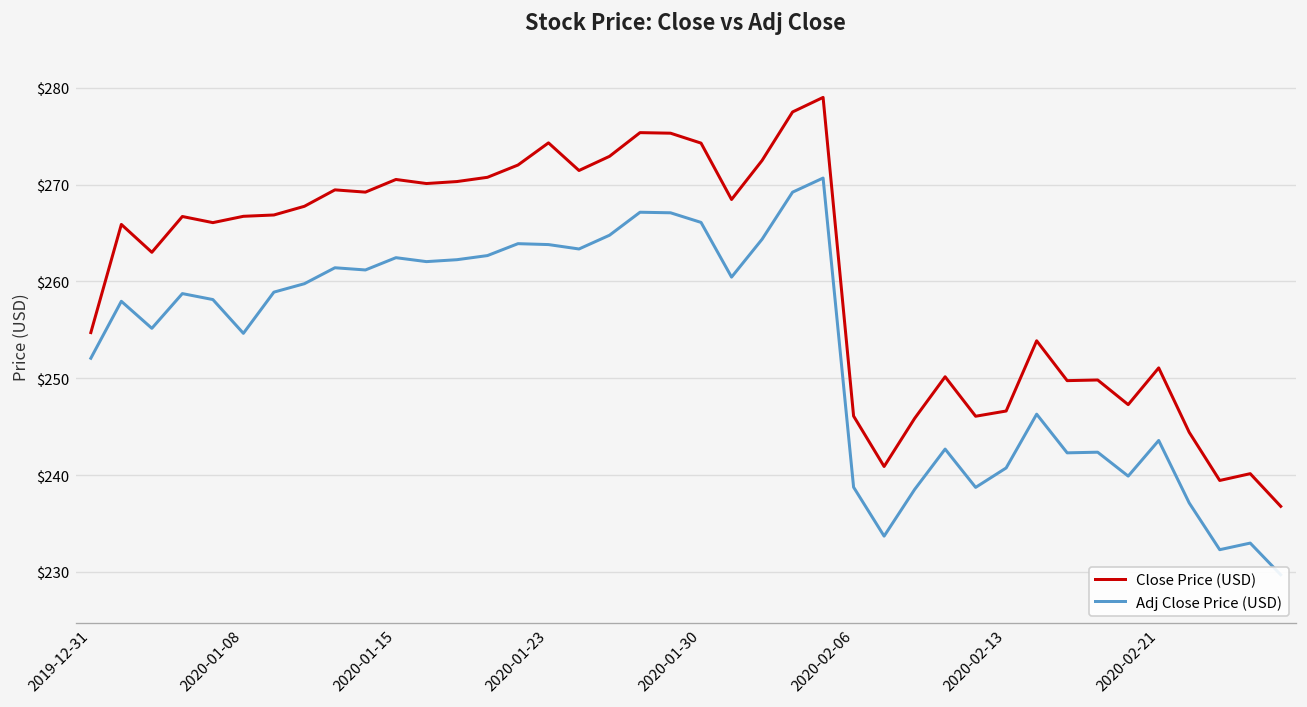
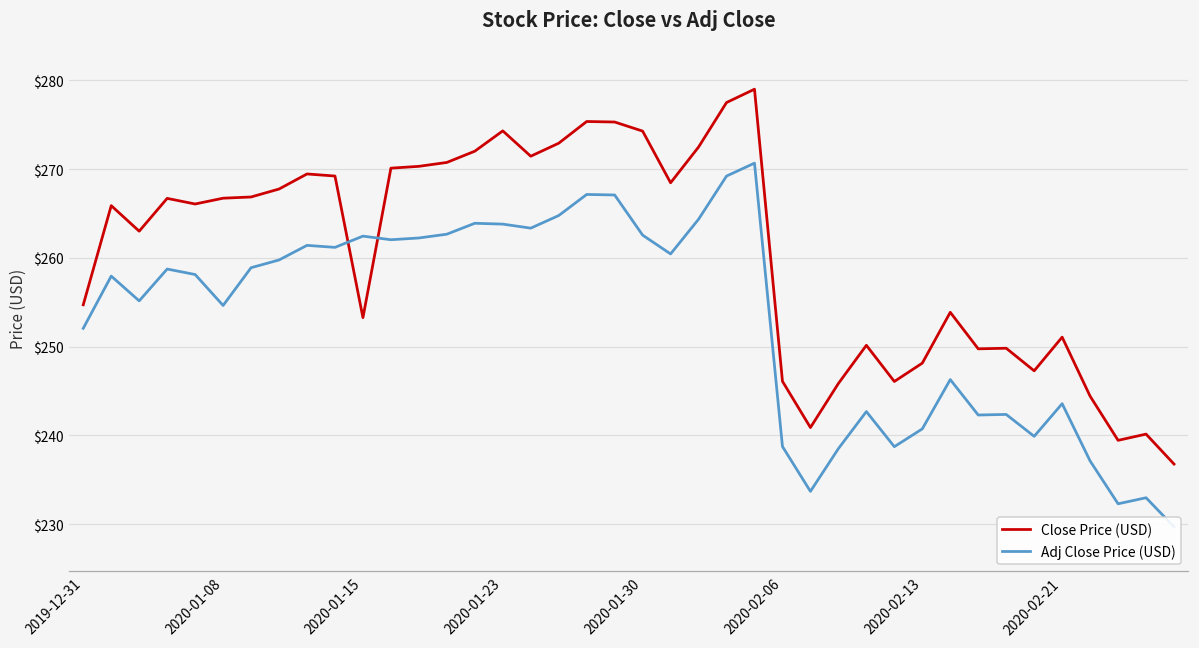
  {
    "Close Price (USD)": {
      "2019-12-31": "$255",
      "2020-01-08": "$267",
-     "2020-01-15": "$271",
+     "2020-01-15": "$253",
      "2020-01-23": "$274",
      "2020-01-30": "$274",
      "2020-02-06": "$246",
-     "2020-02-13": "$247",
+     "2020-02-13": "$248",
      "2020-02-21": "$251"
    },
    "Adj Close Price (USD)": {
      "2019-12-31": "$252",
      "2020-01-08": "$255",
      "2020-01-15": "$262",
      "2020-01-23": "$264",
-     "2020-01-30": "$266",
+     "2020-01-30": "$263",
      "2020-02-06": "$239",
      "2020-02-13": "$241",
      "2020-02-21": "$244"
    }
  }
